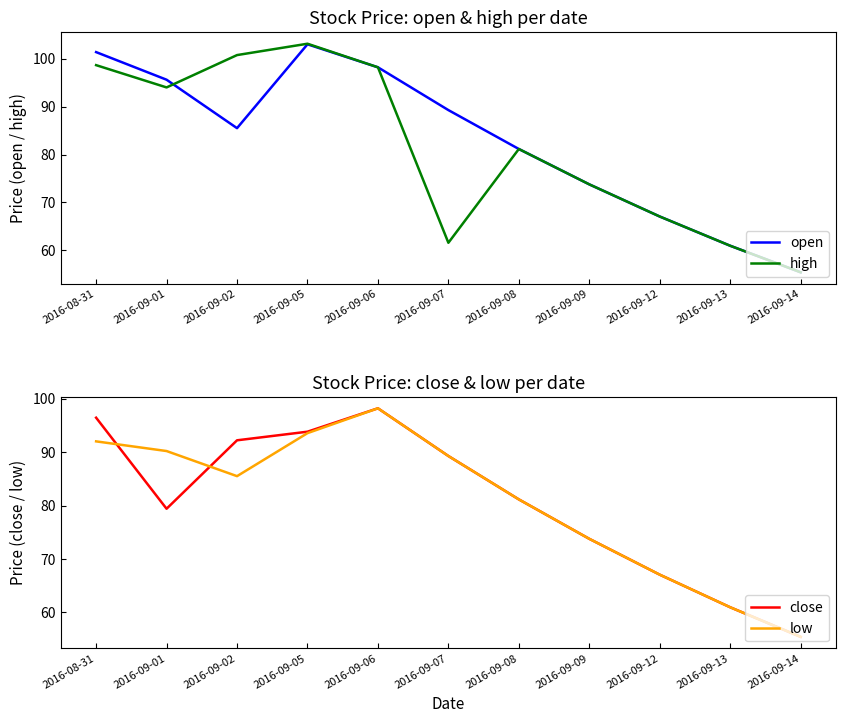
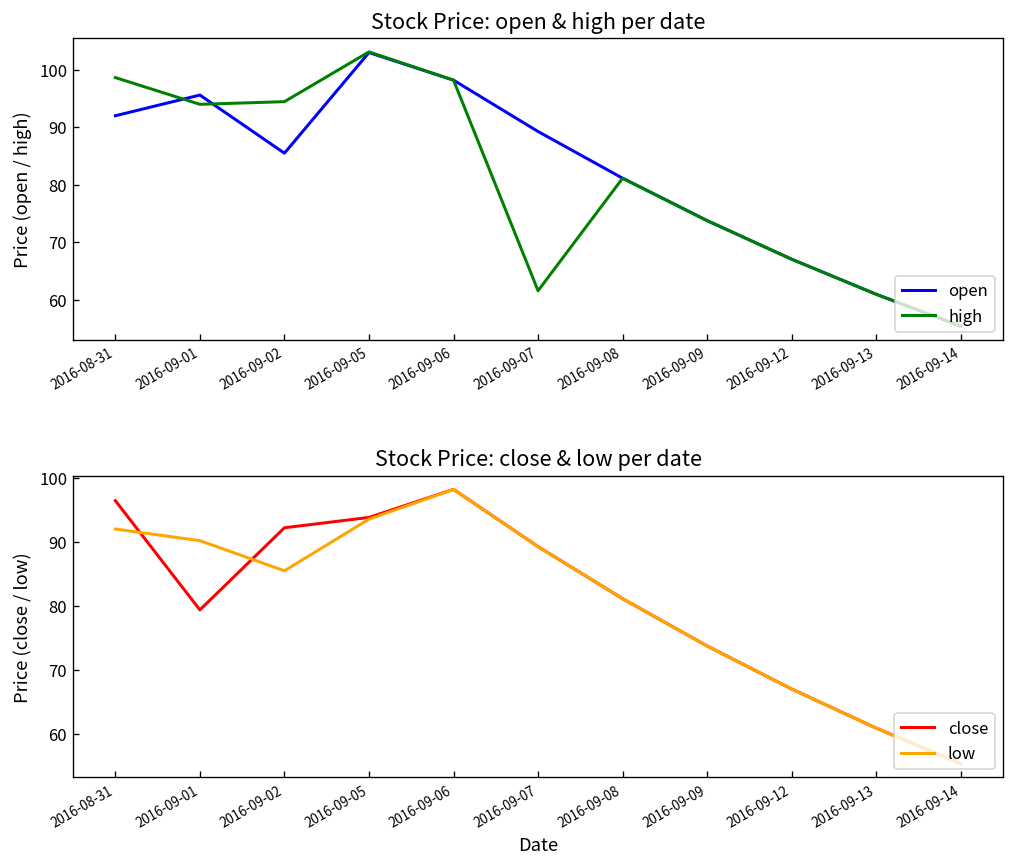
  {
    "Stock Price: open & high per date": {
      "open": {
-       "2016-08-31": 101,
+       "2016-08-31": 92,
        "2016-09-01": 96,
        "2016-09-02": 86,
        "2016-09-07": 89
      },
      "high": {
        "2016-08-31": 99,
        "2016-09-01": 94,
-       "2016-09-02": 101,
+       "2016-09-02": 94,
        "2016-09-07": 62
      }
    },
    "Stock Price: close & low per date": {
      "close": {
        "2016-08-31": 96,
        "2016-09-01": 79,
        "2016-09-02": 92
      },
      "low": {
        "2016-08-31": 92,
        "2016-09-01": 90,
        "2016-09-02": 86
      }
    }
  }
